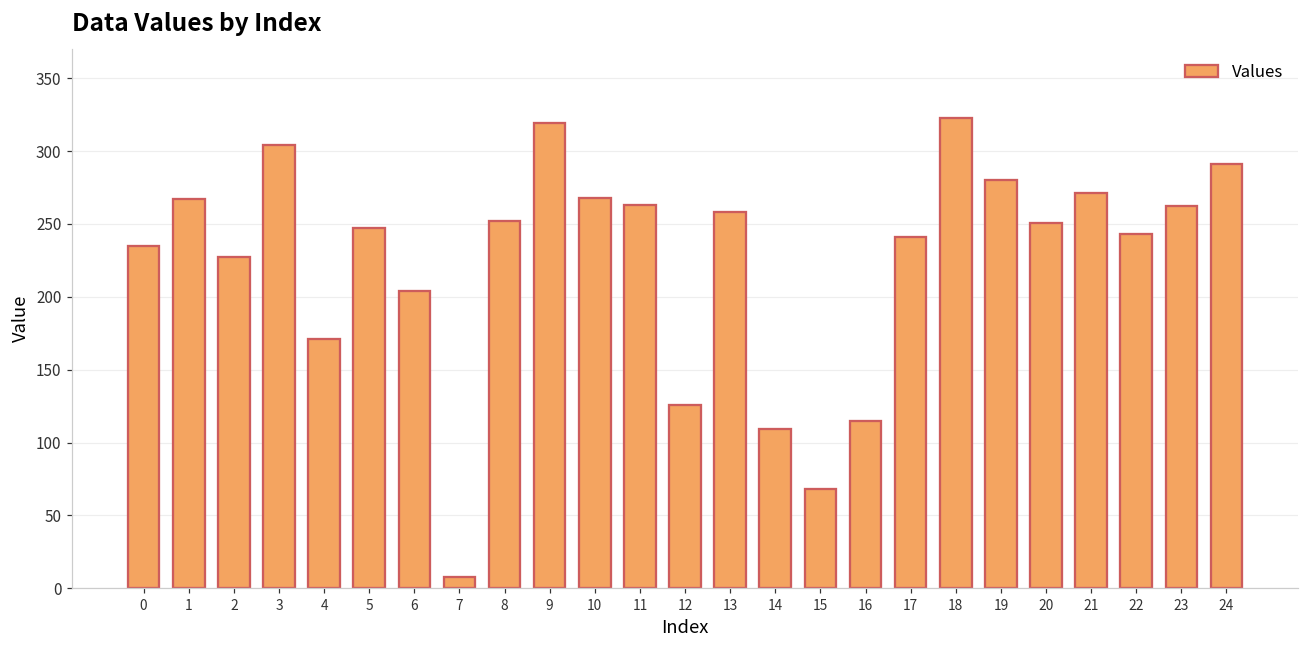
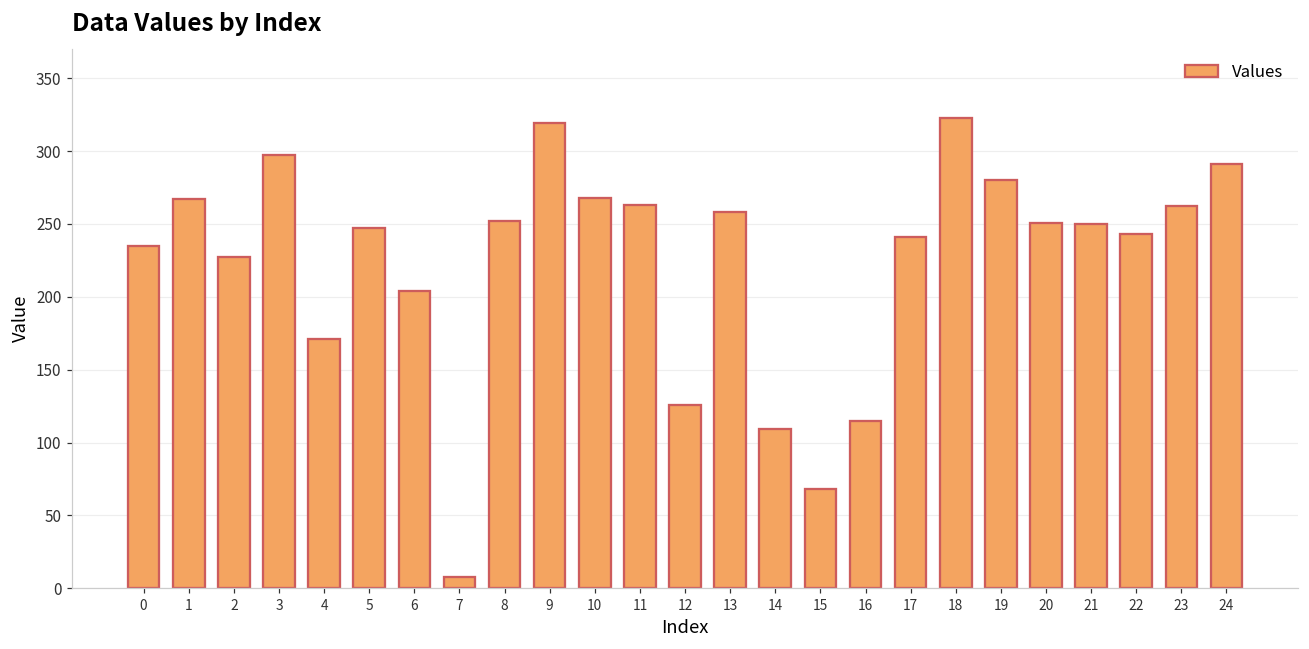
  {
    "0": 235,
    "1": 267,
    "2": 227,
-   "3": 304,
+   "3": 297,
    "4": 171,
    "5": 247,
    "6": 204,
    "7": 8,
    "8": 252,
    "9": 319,
    "10": 268,
    "11": 263,
    "12": 126,
    "13": 258,
    "14": 109,
    "15": 68,
    "16": 115,
    "17": 241,
    "18": 323,
    "19": 280,
    "20": 251,
-   "21": 271,
+   "21": 250,
    "22": 243,
    "23": 262,
    "24": 291
  }
